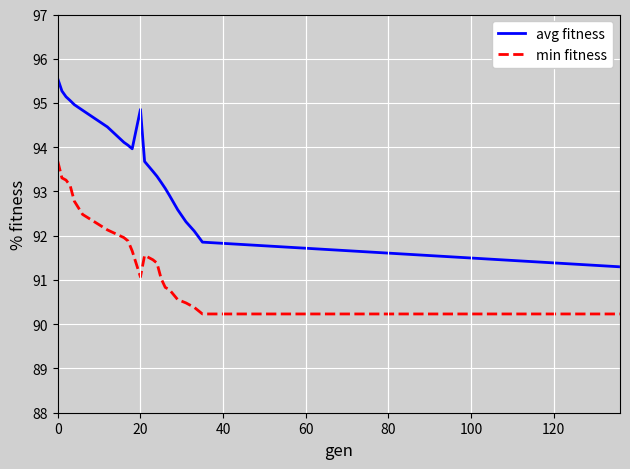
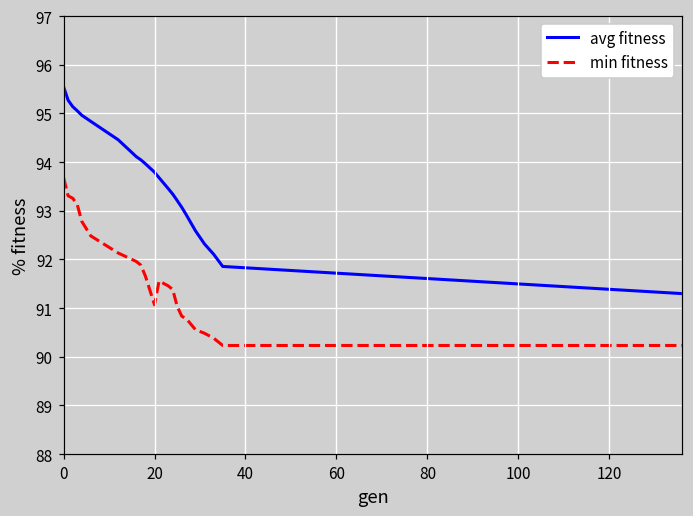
  {
    "avg fitness": {
      "0": 95.5,
-     "20": 94.9
+     "20": 93.8
    },
    "min fitness": {
      "0": 93.7,
      "20": 91.1
    }
  }
